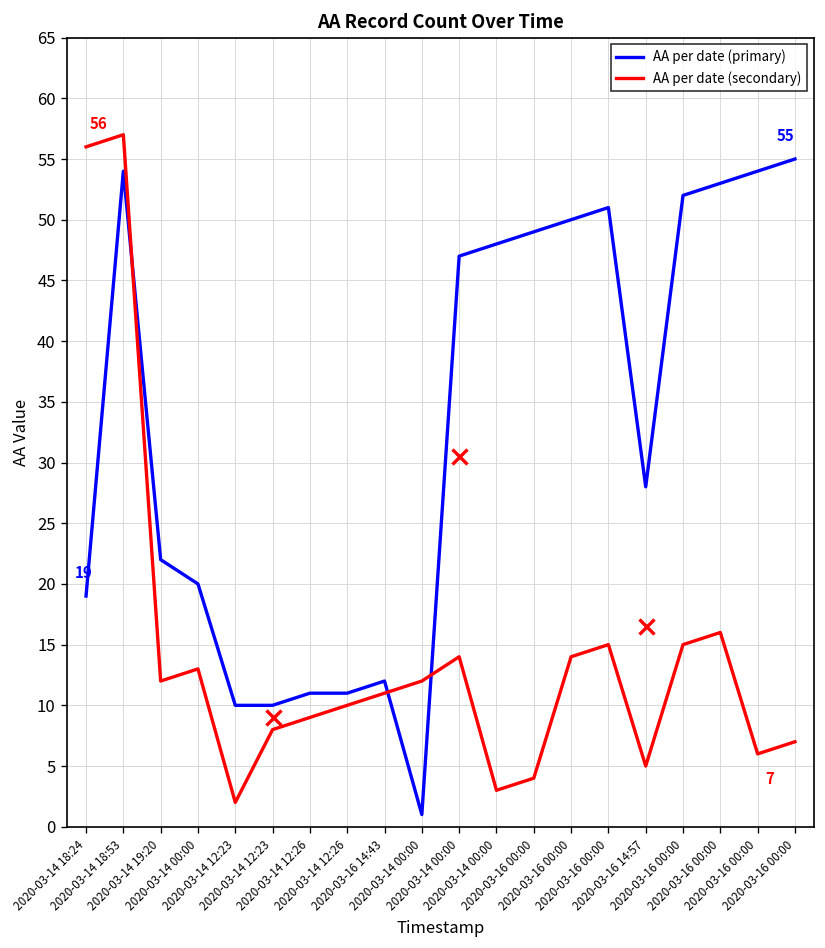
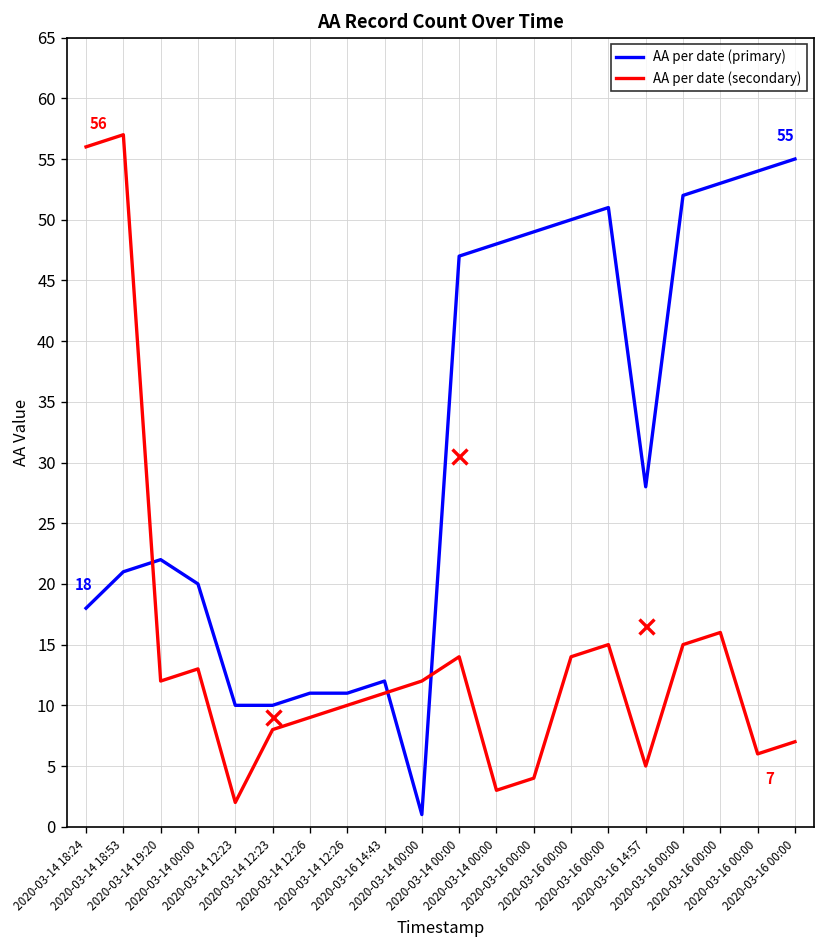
  {
    "AA per date (primary)": {
-     "2020-03-14 18:24": 19,
-     "2020-03-14 18:53": 54
+     "2020-03-14 18:24": 18,
+     "2020-03-14 18:53": 21
    }
  }
